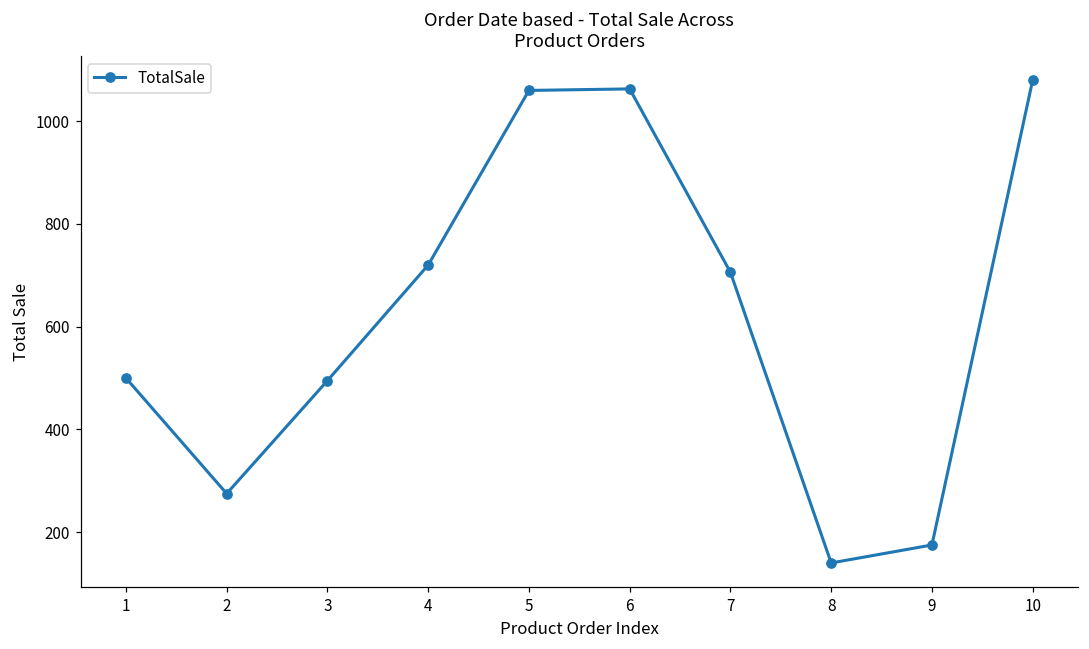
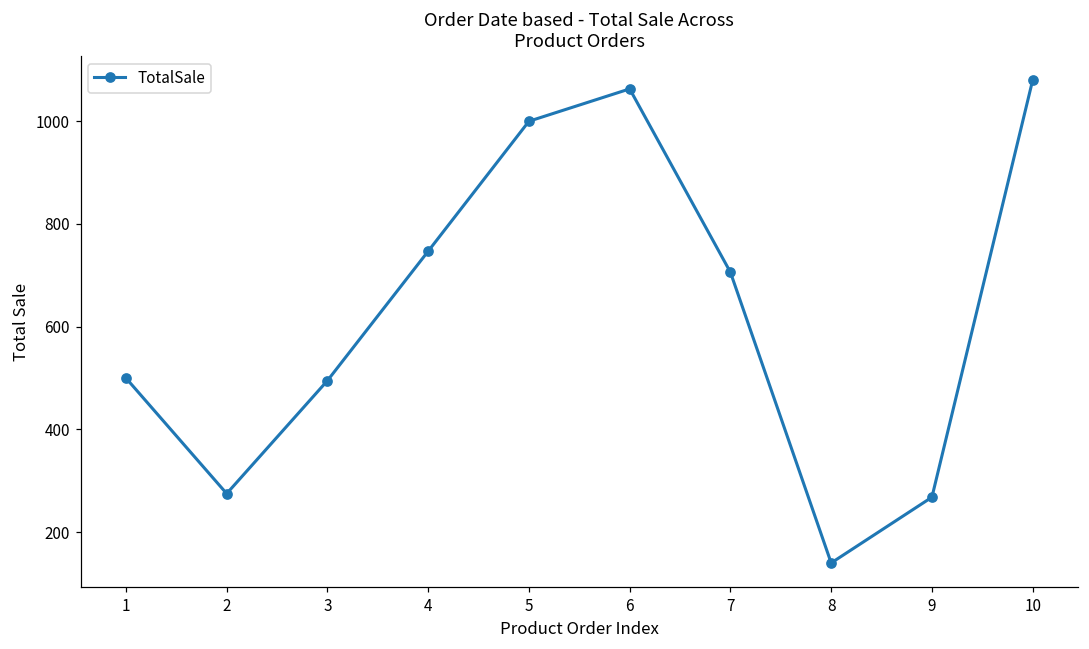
  {
    "1": 500,
    "2": 280,
    "3": 500,
-   "4": 720,
-   "5": 1060,
+   "4": 750,
+   "5": 1000,
    "6": 1060,
    "7": 710,
    "8": 140,
-   "9": 180,
+   "9": 270,
    "10": 1080
  }
